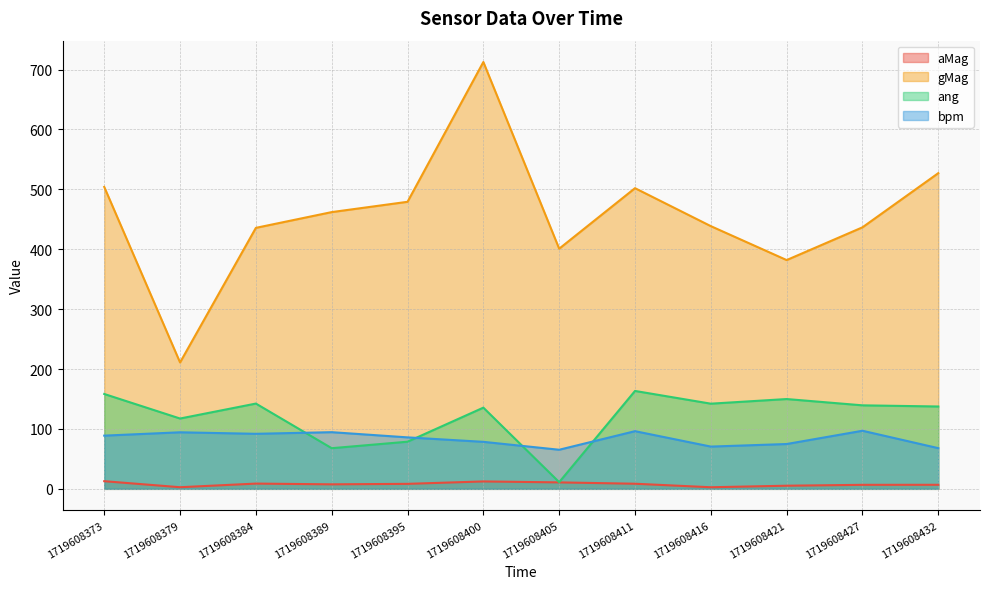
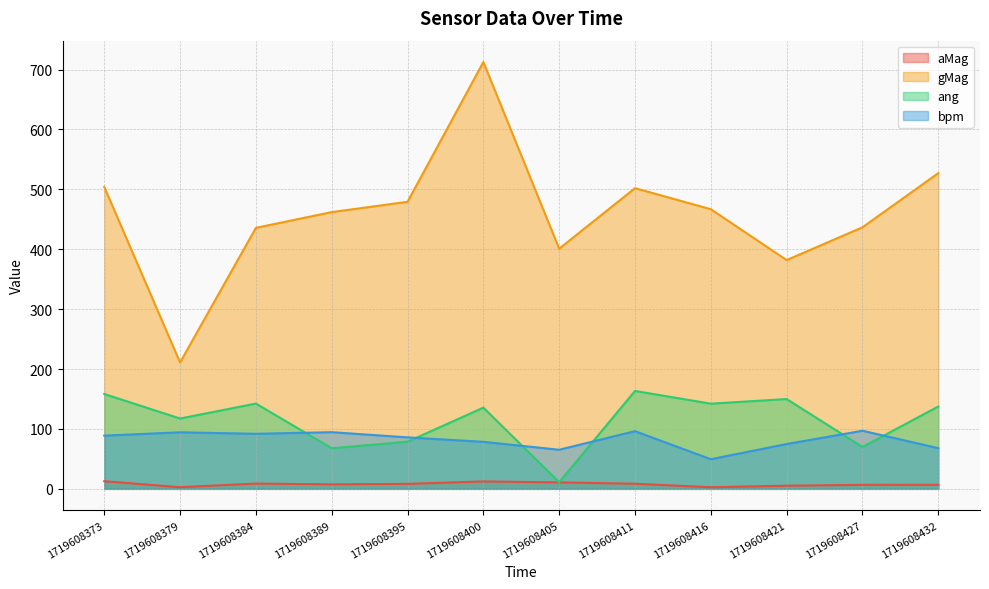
  {
    "aMag": {
      "1719608373": 10,
      "1719608379": 0,
      "1719608384": 10,
      "1719608389": 10,
      "1719608395": 10,
      "1719608400": 10,
      "1719608411": 10,
      "1719608416": 0,
      "1719608421": 10,
      "1719608427": 10,
      "1719608432": 10
    },
    "gMag": {
      "1719608373": 500,
      "1719608379": 210,
      "1719608384": 440,
      "1719608389": 460,
      "1719608395": 480,
      "1719608400": 710,
      "1719608405": 400,
      "1719608411": 500,
-     "1719608416": 440,
+     "1719608416": 470,
      "1719608421": 380,
      "1719608427": 440,
      "1719608432": 530
    },
    "ang": {
      "1719608373": 160,
      "1719608379": 120,
      "1719608384": 140,
      "1719608389": 70,
      "1719608395": 80,
      "1719608400": 140,
      "1719608411": 160,
      "1719608416": 140,
      "1719608421": 150,
-     "1719608427": 140,
+     "1719608427": 70,
      "1719608432": 140
    },
    "bpm": {
      "1719608373": 90,
      "1719608379": 90,
      "1719608384": 90,
      "1719608389": 90,
      "1719608395": 90,
      "1719608400": 80,
      "1719608405": 70,
      "1719608411": 100,
-     "1719608416": 70,
+     "1719608416": 50,
      "1719608421": 70,
      "1719608427": 100,
      "1719608432": 70
    }
  }
